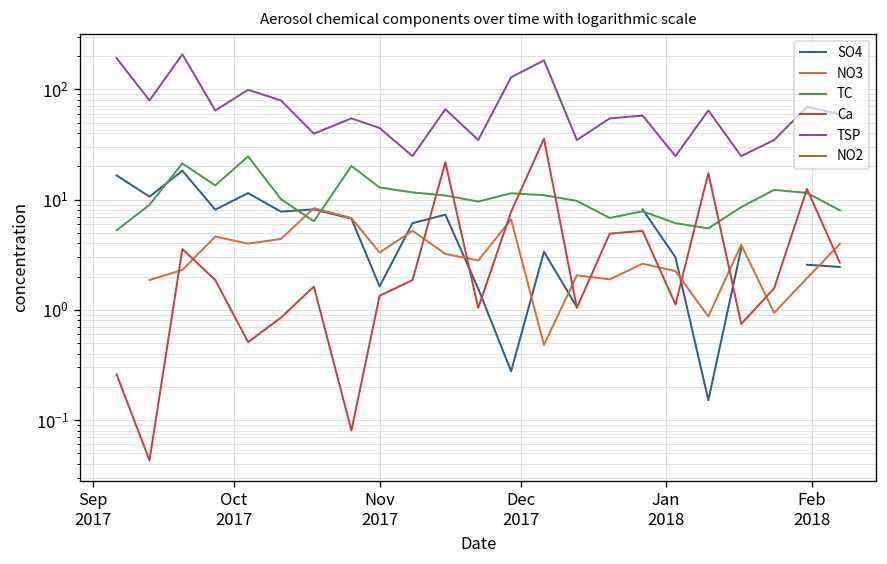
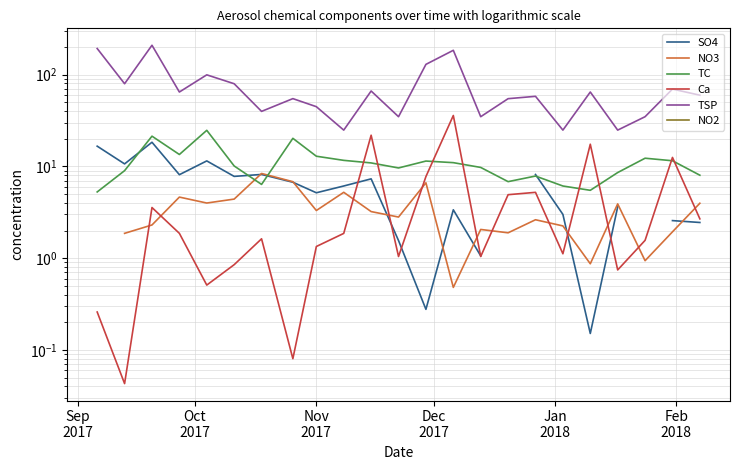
  {
    "SO4": {
-     "Nov 2017": 1.6
+     "Nov 2017": 5
    },
    "TC": {
      "Nov 2017": 13
    },
    "TSP": {
      "Nov 2017": 40
    }
  }
